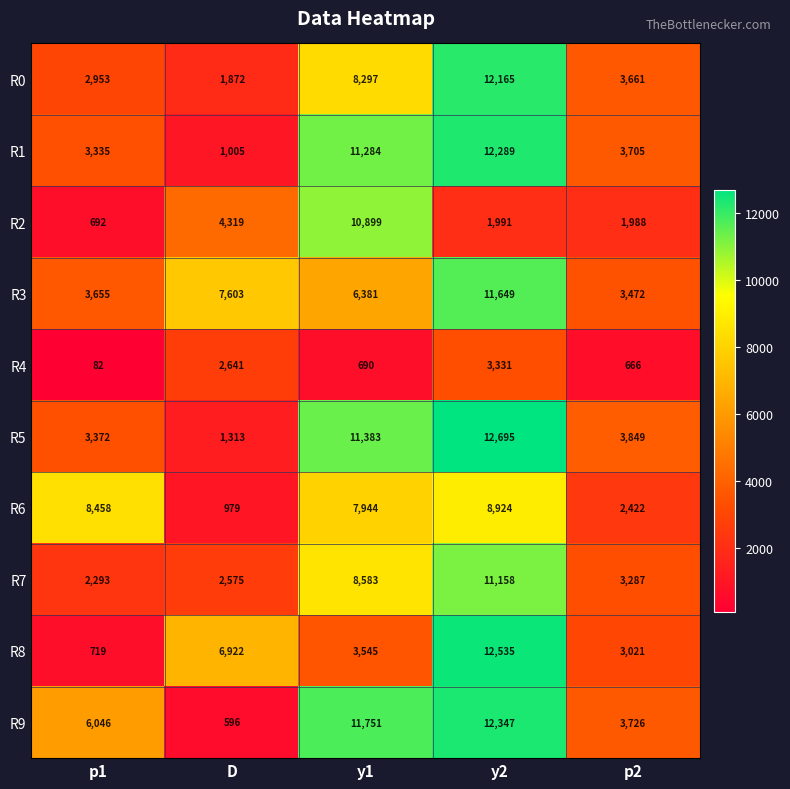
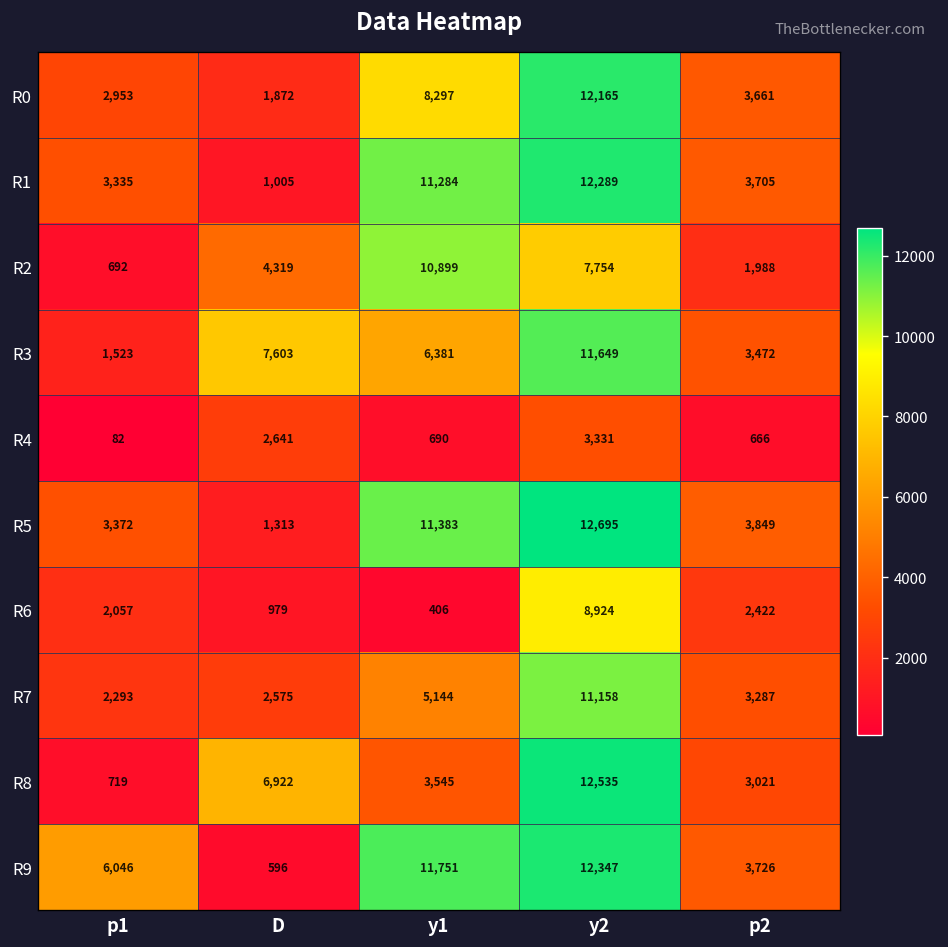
  {
    "R0": {
      "p1": "2,953",
      "D": "1,872",
      "y1": "8,297",
      "y2": "12,165",
      "p2": "3,661"
    },
    "R1": {
      "p1": "3,335",
      "D": "1,005",
      "y1": "11,284",
      "y2": "12,289",
      "p2": "3,705"
    },
    "R2": {
      "p1": "692",
      "D": "4,319",
      "y1": "10,899",
-     "y2": "1,991",
+     "y2": "7,754",
      "p2": "1,988"
    },
    "R3": {
-     "p1": "3,655",
+     "p1": "1,523",
      "D": "7,603",
      "y1": "6,381",
      "y2": "11,649",
      "p2": "3,472"
    },
    "R4": {
      "p1": "82",
      "D": "2,641",
      "y1": "690",
      "y2": "3,331",
      "p2": "666"
    },
    "R5": {
      "p1": "3,372",
      "D": "1,313",
      "y1": "11,383",
      "y2": "12,695",
      "p2": "3,849"
    },
    "R6": {
-     "p1": "8,458",
+     "p1": "2,057",
      "D": "979",
-     "y1": "7,944",
+     "y1": "406",
      "y2": "8,924",
      "p2": "2,422"
    },
    "R7": {
      "p1": "2,293",
      "D": "2,575",
-     "y1": "8,583",
+     "y1": "5,144",
      "y2": "11,158",
      "p2": "3,287"
    },
    "R8": {
      "p1": "719",
      "D": "6,922",
      "y1": "3,545",
      "y2": "12,535",
      "p2": "3,021"
    },
    "R9": {
      "p1": "6,046",
      "D": "596",
      "y1": "11,751",
      "y2": "12,347",
      "p2": "3,726"
    }
  }
